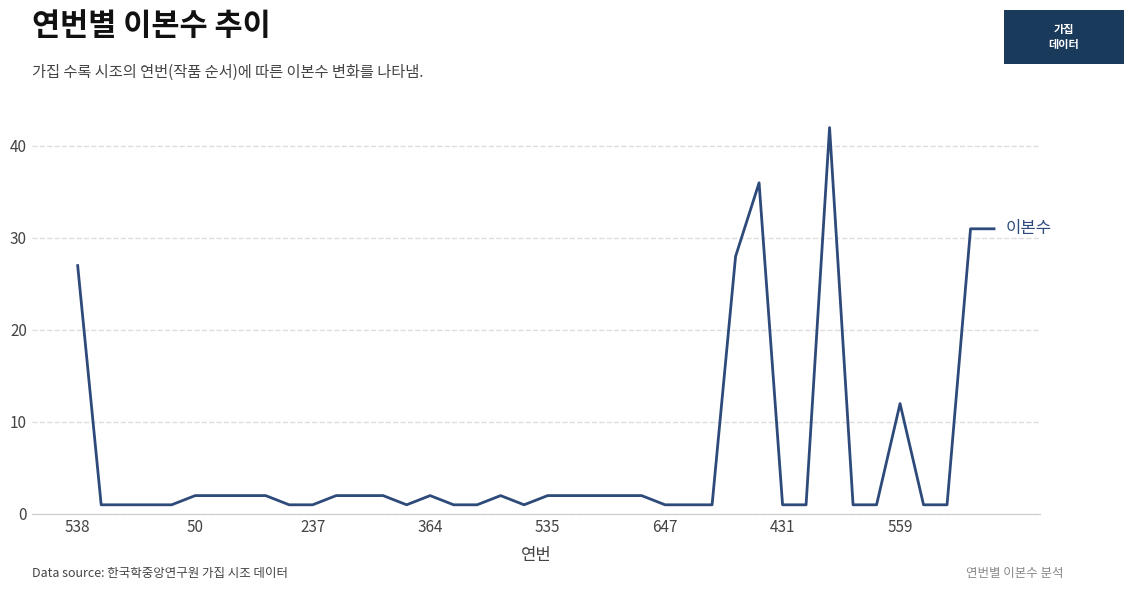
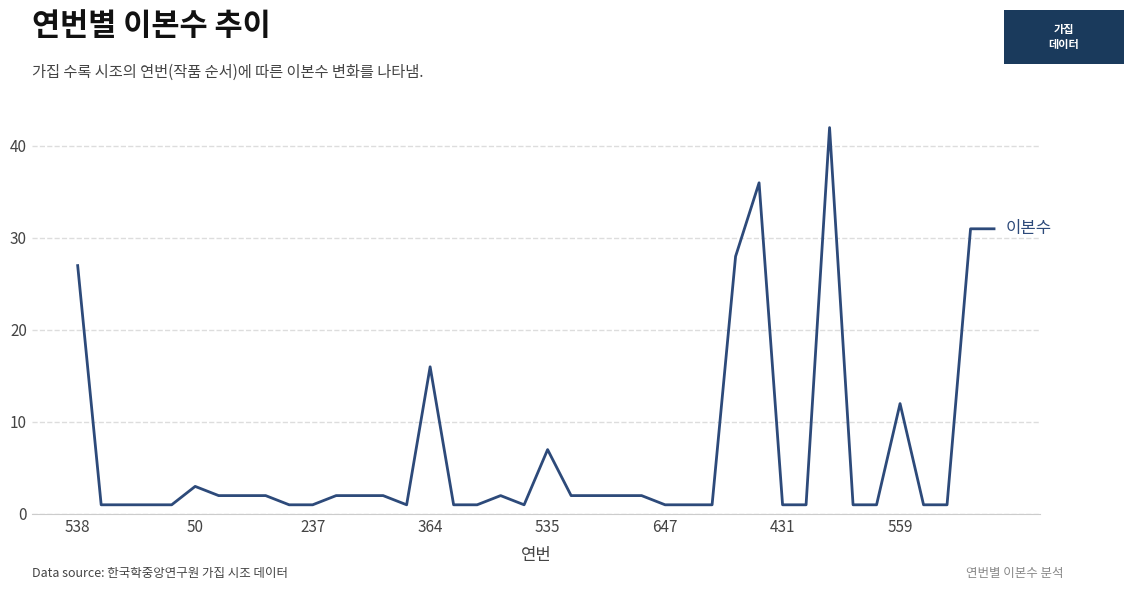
  {
    "538": 27,
-   "50": 2,
+   "50": 3,
    "237": 1,
-   "364": 2,
-   "535": 2,
+   "364": 16,
+   "535": 7,
    "647": 1,
    "431": 1,
    "559": 12
  }
